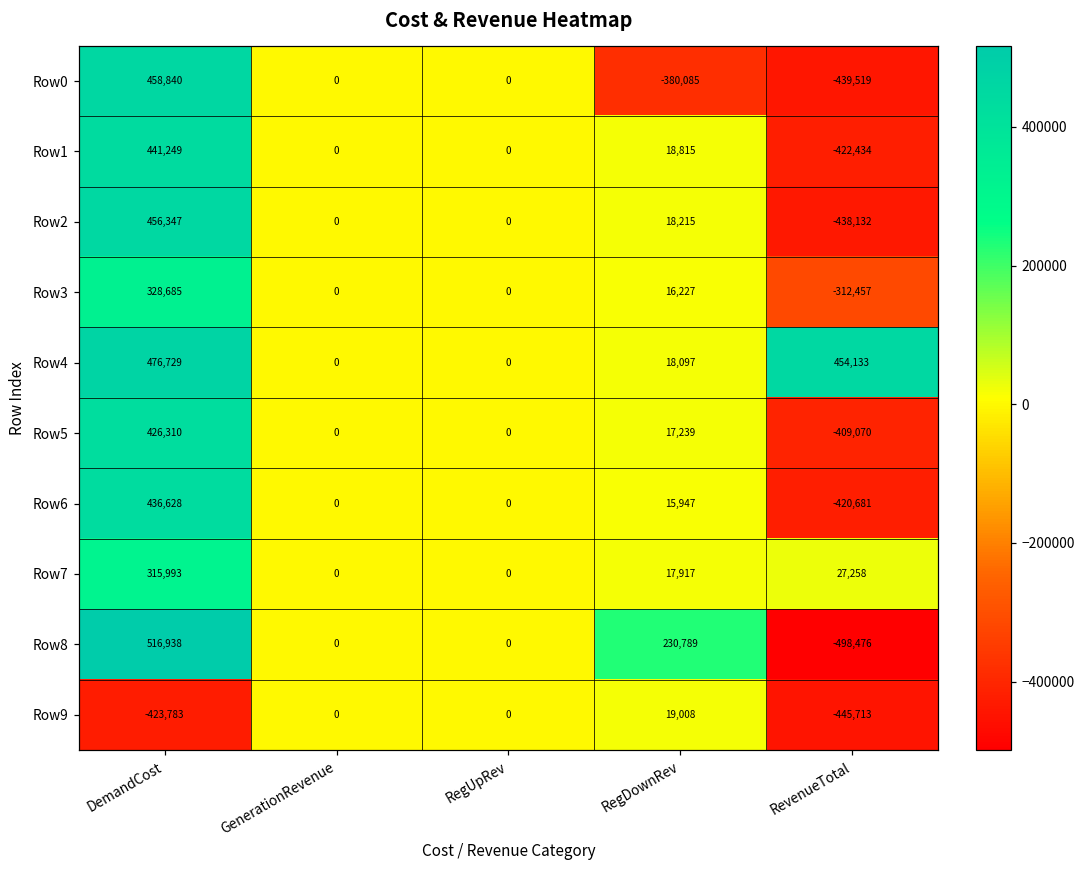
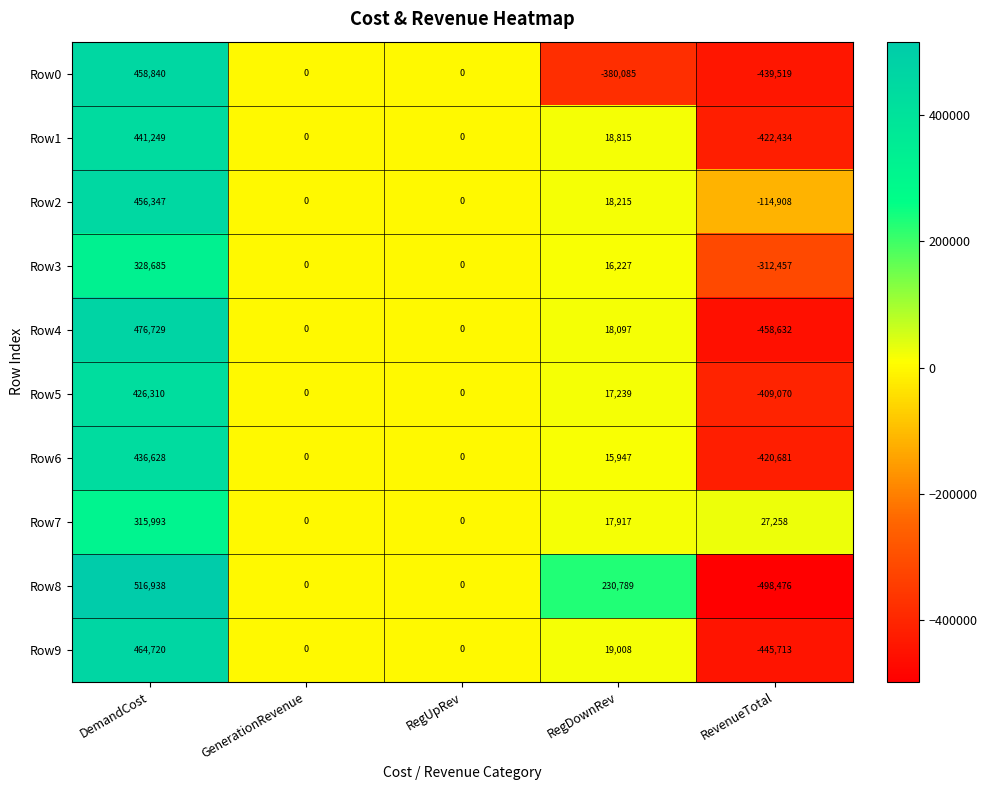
  {
    "Row0": {
      "DemandCost": "458,840",
      "GenerationRevenue": "0",
      "RegUpRev": "0",
      "RegDownRev": "-380,085",
      "RevenueTotal": "-439,519"
    },
    "Row1": {
      "DemandCost": "441,249",
      "GenerationRevenue": "0",
      "RegUpRev": "0",
      "RegDownRev": "18,815",
      "RevenueTotal": "-422,434"
    },
    "Row2": {
      "DemandCost": "456,347",
      "GenerationRevenue": "0",
      "RegUpRev": "0",
      "RegDownRev": "18,215",
-     "RevenueTotal": "-438,132"
+     "RevenueTotal": "-114,908"
    },
    "Row3": {
      "DemandCost": "328,685",
      "GenerationRevenue": "0",
      "RegUpRev": "0",
      "RegDownRev": "16,227",
      "RevenueTotal": "-312,457"
    },
    "Row4": {
      "DemandCost": "476,729",
      "GenerationRevenue": "0",
      "RegUpRev": "0",
      "RegDownRev": "18,097",
-     "RevenueTotal": "454,133"
+     "RevenueTotal": "-458,632"
    },
    "Row5": {
      "DemandCost": "426,310",
      "GenerationRevenue": "0",
      "RegUpRev": "0",
      "RegDownRev": "17,239",
      "RevenueTotal": "-409,070"
    },
    "Row6": {
      "DemandCost": "436,628",
      "GenerationRevenue": "0",
      "RegUpRev": "0",
      "RegDownRev": "15,947",
      "RevenueTotal": "-420,681"
    },
    "Row7": {
      "DemandCost": "315,993",
      "GenerationRevenue": "0",
      "RegUpRev": "0",
      "RegDownRev": "17,917",
      "RevenueTotal": "27,258"
    },
    "Row8": {
      "DemandCost": "516,938",
      "GenerationRevenue": "0",
      "RegUpRev": "0",
      "RegDownRev": "230,789",
      "RevenueTotal": "-498,476"
    },
    "Row9": {
-     "DemandCost": "-423,783",
+     "DemandCost": "464,720",
      "GenerationRevenue": "0",
      "RegUpRev": "0",
      "RegDownRev": "19,008",
      "RevenueTotal": "-445,713"
    }
  }
